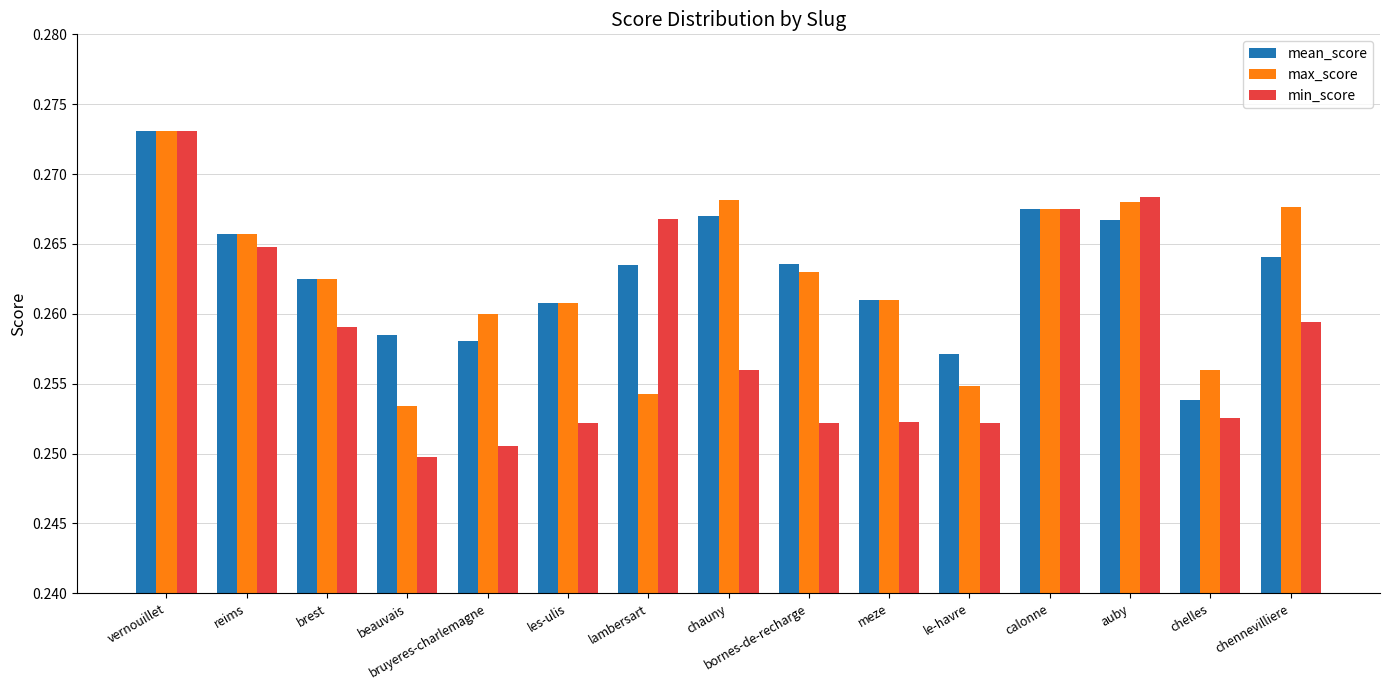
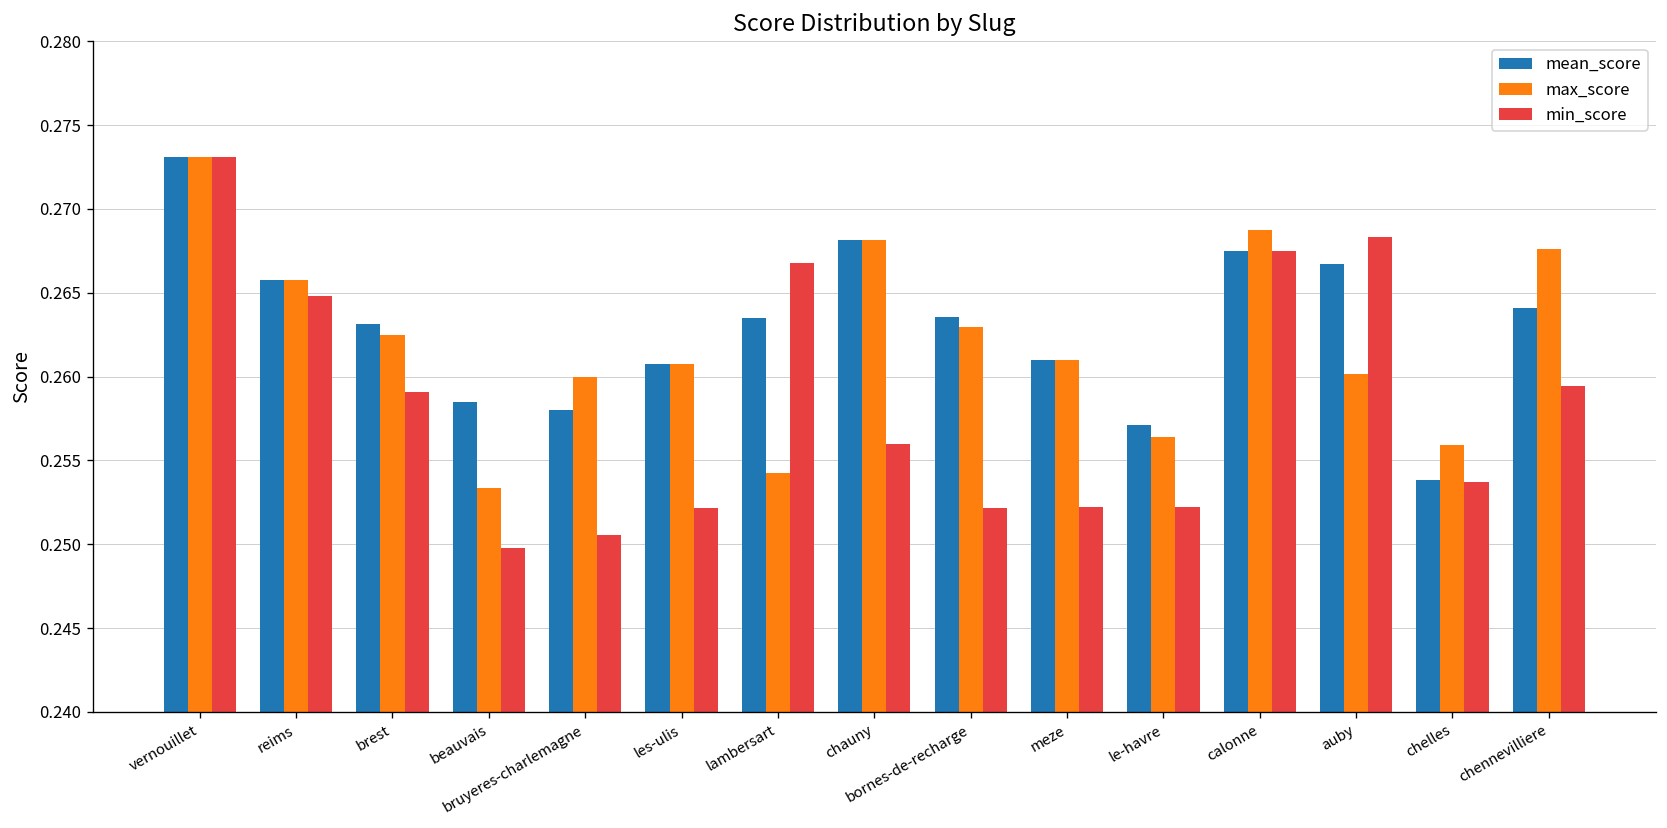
  {
    "mean_score": {
      "vernouillet": 0.2731,
      "reims": 0.2657,
-     "brest": 0.2625,
+     "brest": 0.2631,
      "beauvais": 0.2585,
      "bruyeres-charlemagne": 0.2580,
      "les-ulis": 0.2607,
      "lambersart": 0.2635,
-     "chauny": 0.2670,
+     "chauny": 0.2682,
      "bornes-de-recharge": 0.2636,
      "meze": 0.2610,
      "le-havre": 0.2571,
      "calonne": 0.2675,
      "auby": 0.2667,
      "chelles": 0.2538,
      "chennevilliere": 0.2641
    },
    "max_score": {
      "vernouillet": 0.2731,
      "reims": 0.2657,
      "brest": 0.2625,
      "beauvais": 0.2534,
      "bruyeres-charlemagne": 0.2600,
      "les-ulis": 0.2607,
      "lambersart": 0.2542,
      "chauny": 0.2682,
      "bornes-de-recharge": 0.2630,
      "meze": 0.2610,
-     "le-havre": 0.2549,
-     "calonne": 0.2675,
-     "auby": 0.2680,
+     "le-havre": 0.2564,
+     "calonne": 0.2688,
+     "auby": 0.2602,
      "chelles": 0.2559,
      "chennevilliere": 0.2676
    },
    "min_score": {
      "vernouillet": 0.2731,
      "reims": 0.2648,
      "brest": 0.2591,
      "beauvais": 0.2497,
      "bruyeres-charlemagne": 0.2506,
      "les-ulis": 0.2522,
      "lambersart": 0.2668,
      "chauny": 0.2560,
      "bornes-de-recharge": 0.2522,
      "meze": 0.2522,
      "le-havre": 0.2522,
      "calonne": 0.2675,
      "auby": 0.2683,
-     "chelles": 0.2525,
+     "chelles": 0.2537,
      "chennevilliere": 0.2594
    }
  }
